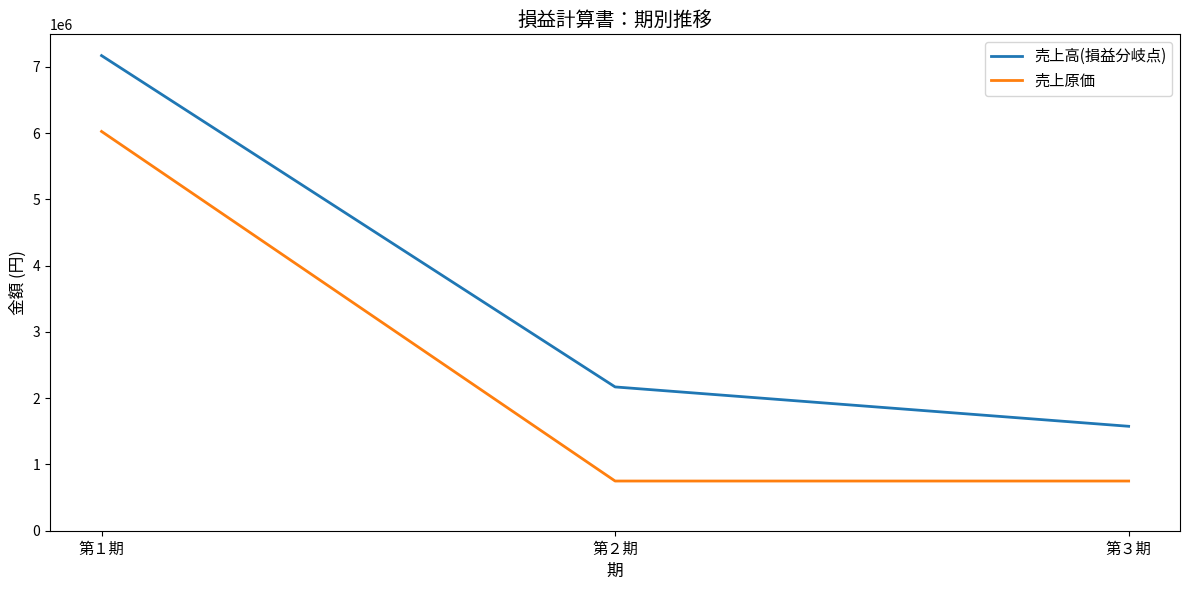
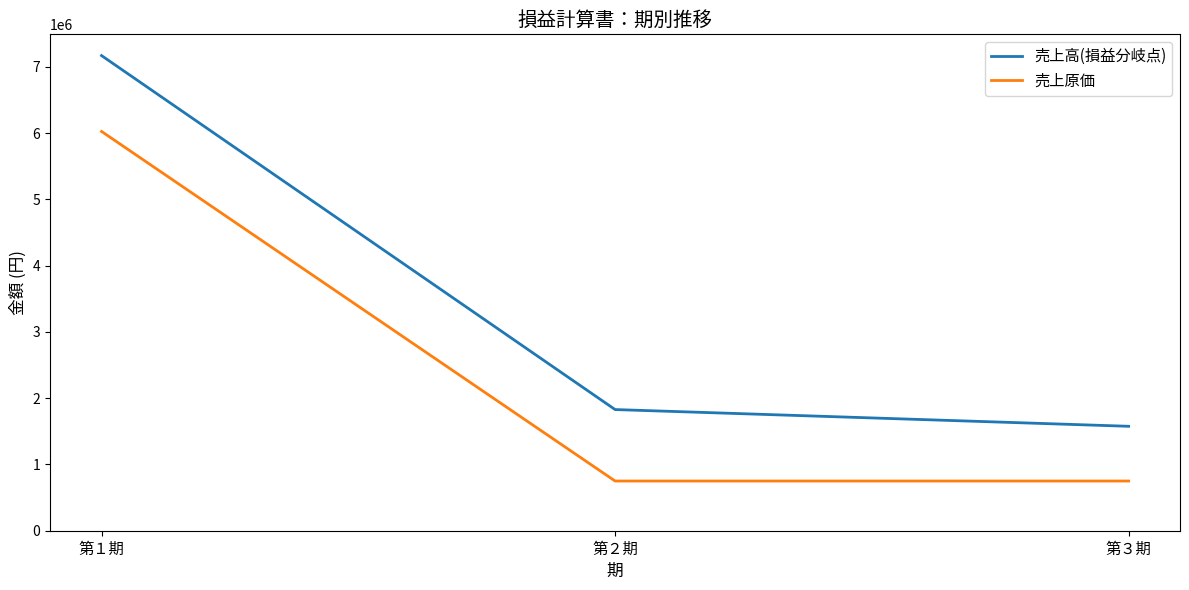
  {
    "売上高(損益分岐点)": {
      "第１期": 7200000,
-     "第２期": 2200000,
+     "第２期": 1800000,
      "第３期": 1600000
    },
    "売上原価": {
      "第１期": 6000000,
      "第２期": 800000,
      "第３期": 800000
    }
  }
